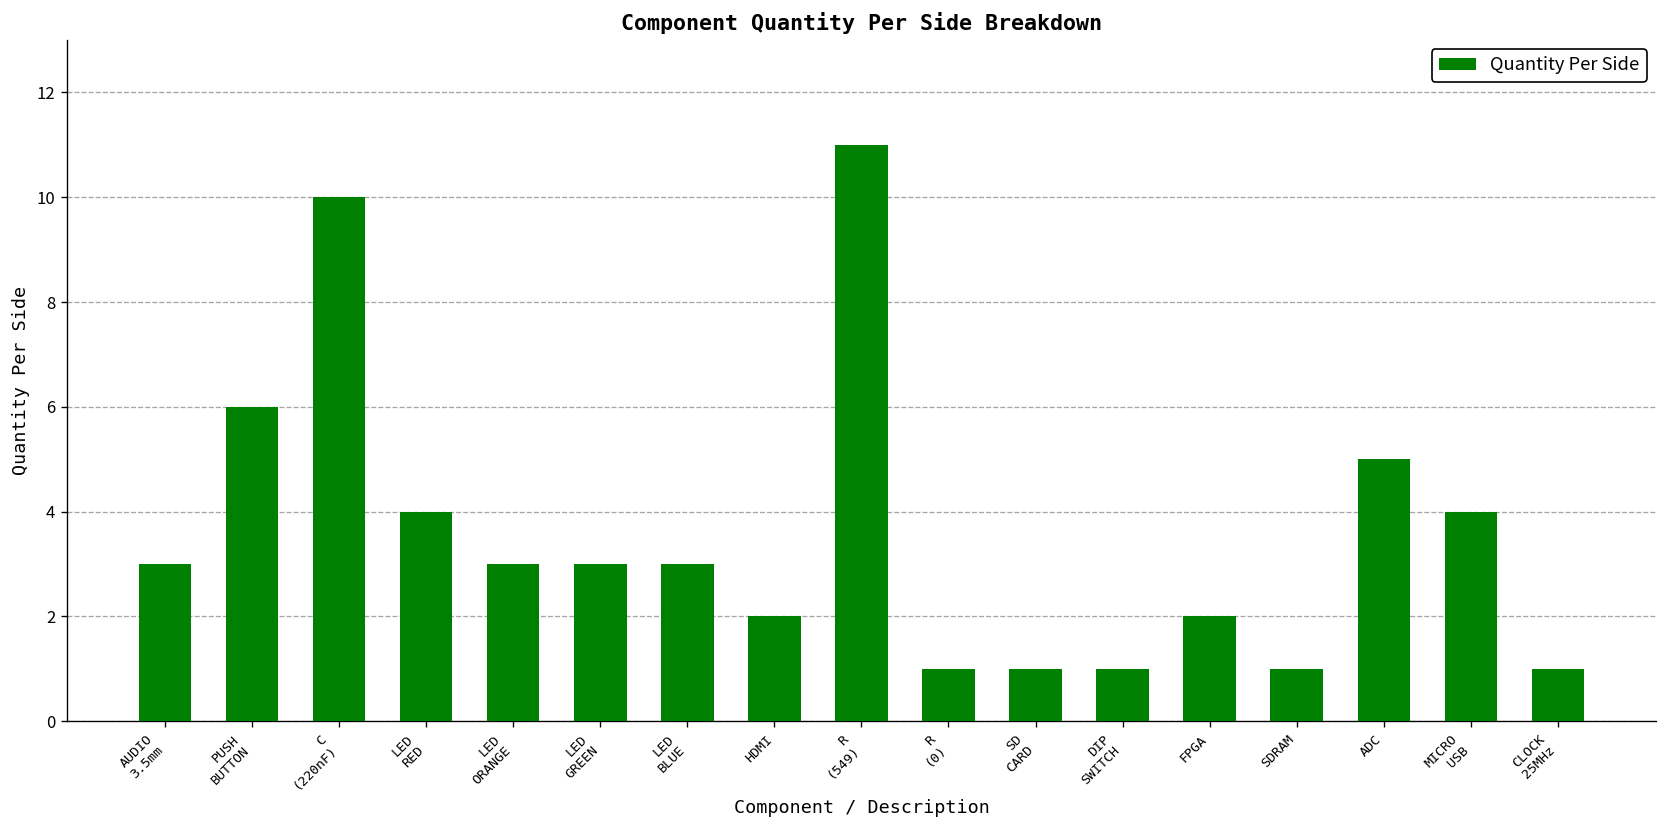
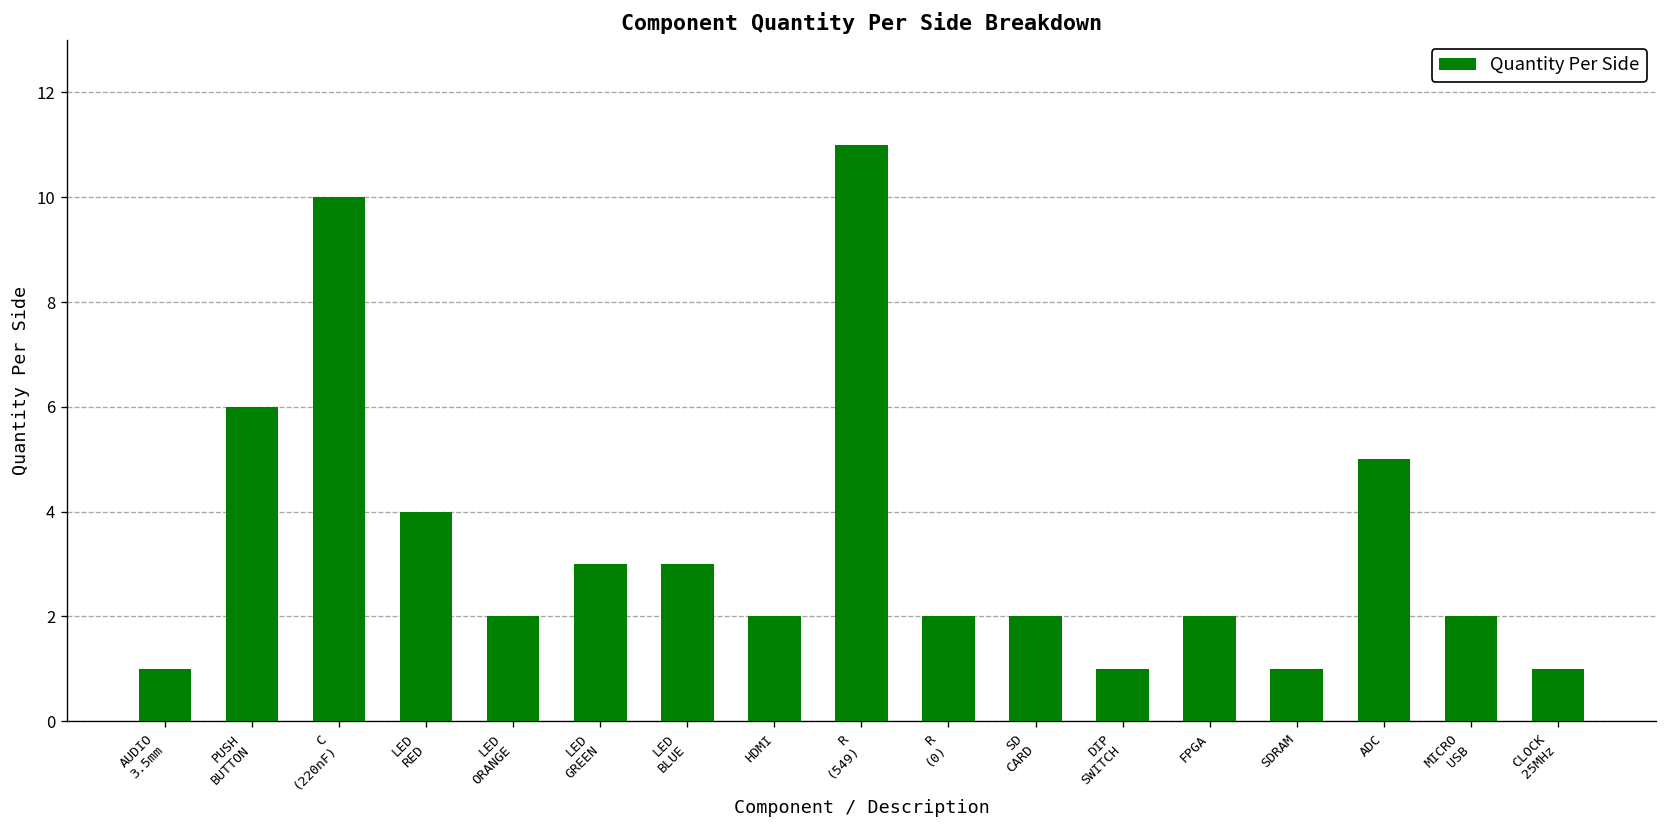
  {
-   "AUDIO 3.5mm": 3,
+   "AUDIO 3.5mm": 1,
    "PUSH BUTTON": 6,
    "C (220nF)": 10,
    "LED RED": 4,
-   "LED ORANGE": 3,
+   "LED ORANGE": 2,
    "LED GREEN": 3,
    "LED BLUE": 3,
    "HDMI": 2,
    "R (549)": 11,
-   "R (0)": 1,
-   "SD CARD": 1,
+   "R (0)": 2,
+   "SD CARD": 2,
    "DIP SWITCH": 1,
    "FPGA": 2,
    "SDRAM": 1,
    "ADC": 5,
-   "MICRO USB": 4,
+   "MICRO USB": 2,
    "CLOCK 25MHz": 1
  }
